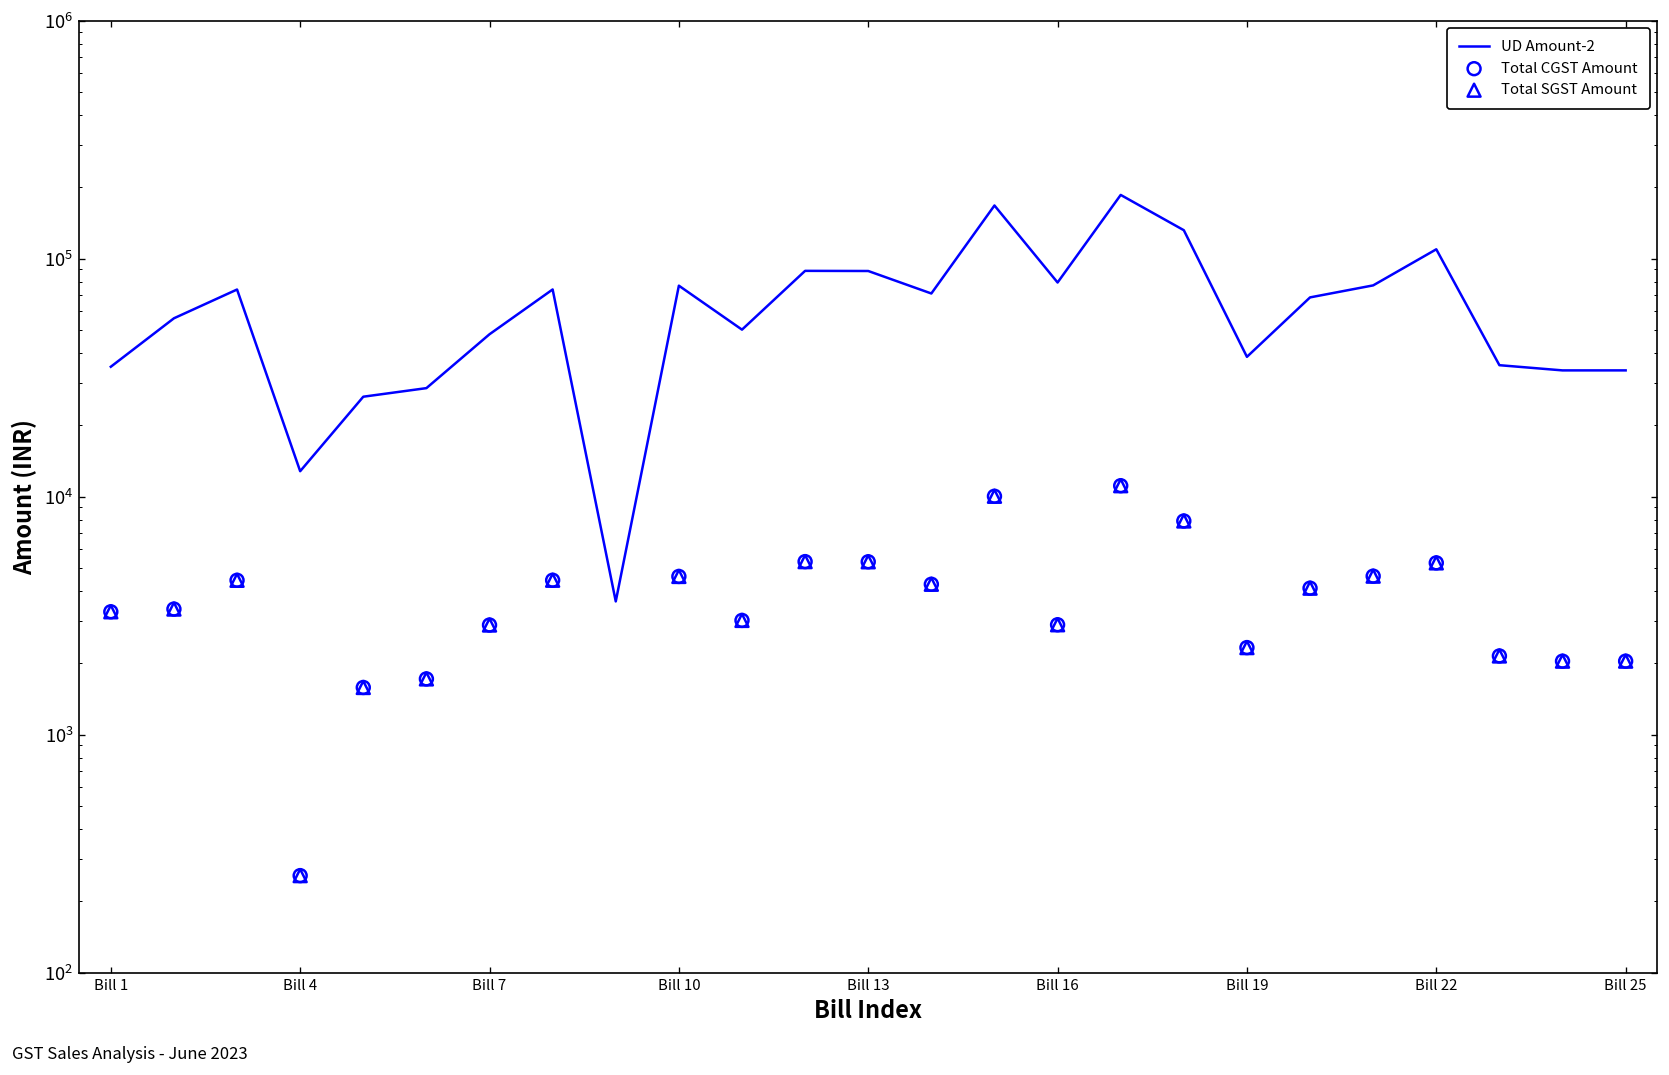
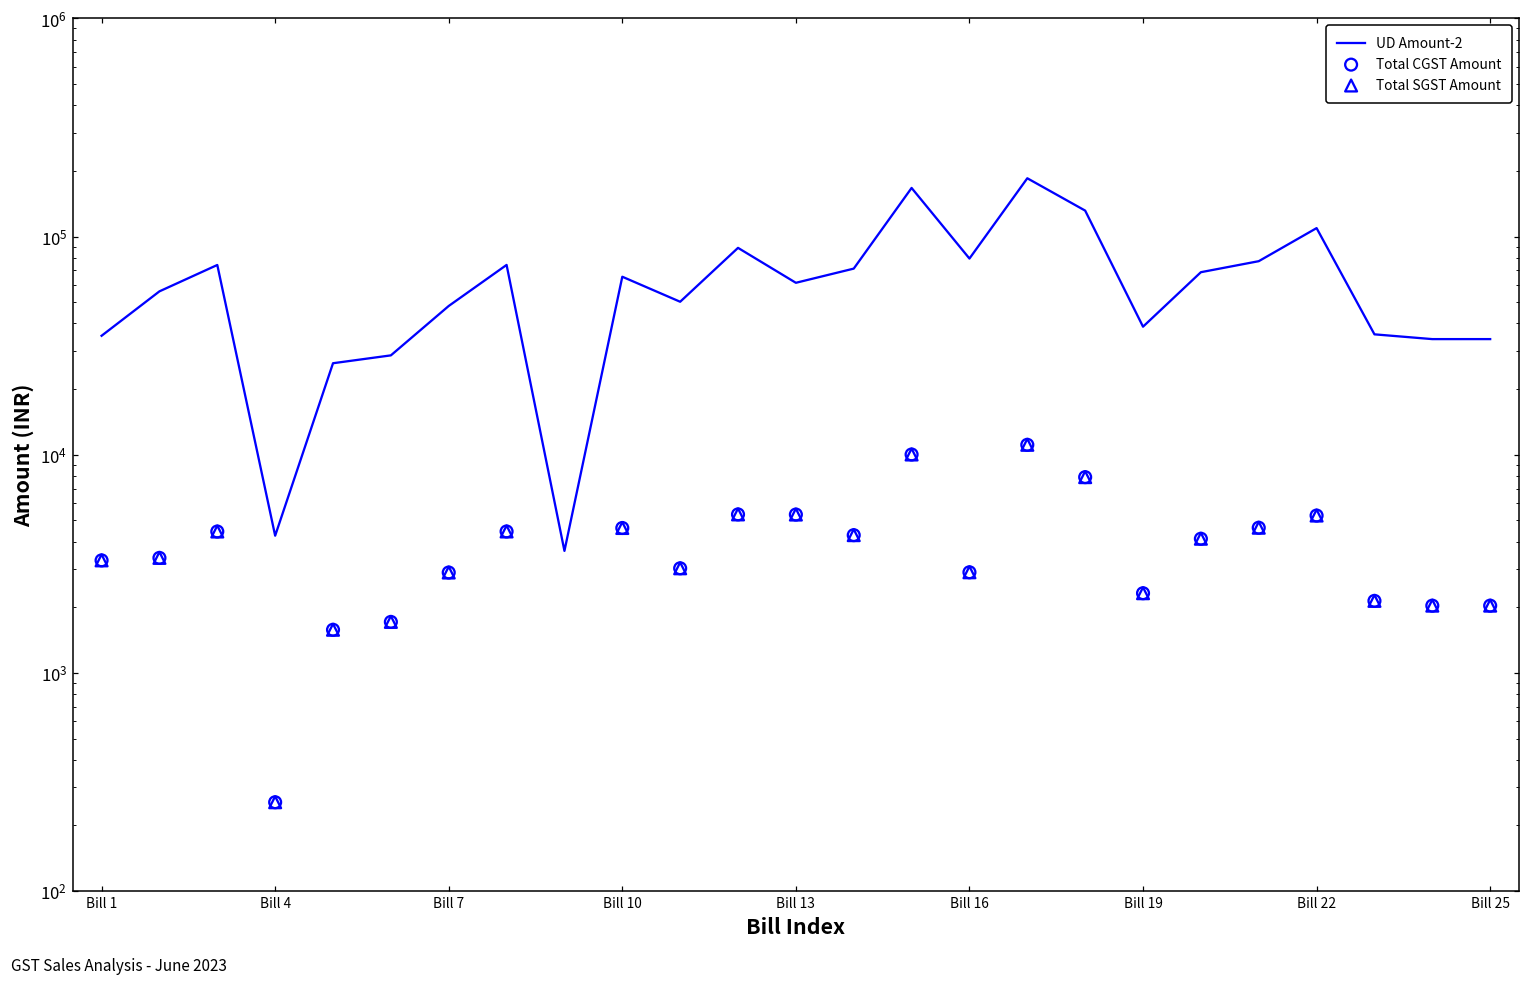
  {
    "UD Amount-2": {
      "Bill 1": 35000,
-     "Bill 4": 13000,
+     "Bill 4": 4300,
      "Bill 7": 48000,
-     "Bill 10": 77000,
-     "Bill 13": 90000,
+     "Bill 10": 65000,
+     "Bill 13": 61000,
      "Bill 16": 79000,
      "Bill 19": 39000,
      "Bill 22": 110000,
      "Bill 25": 34000
    }
  }
